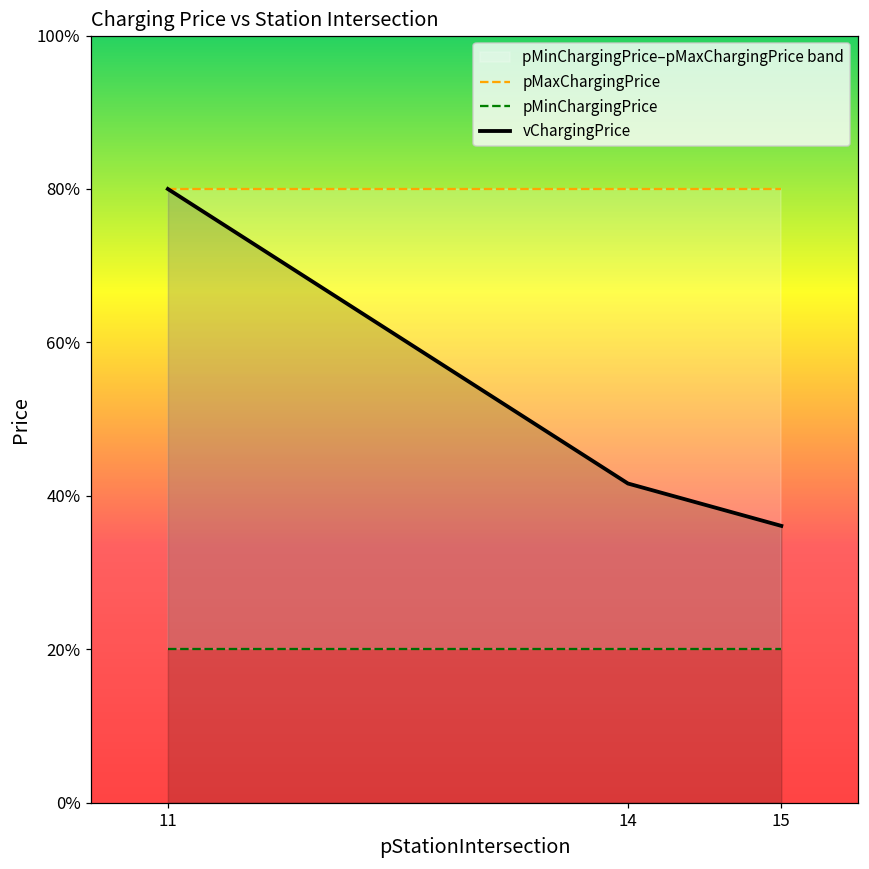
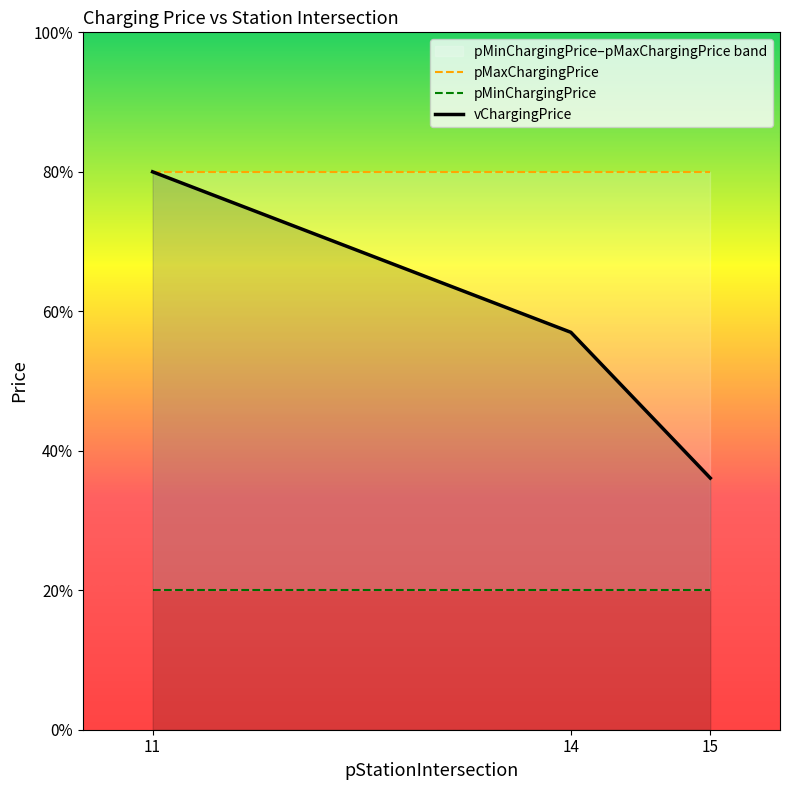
  {
    "vChargingPrice": {
-     "14": "42%",
+     "14": "57%",
      "15": "36%"
    }
  }
